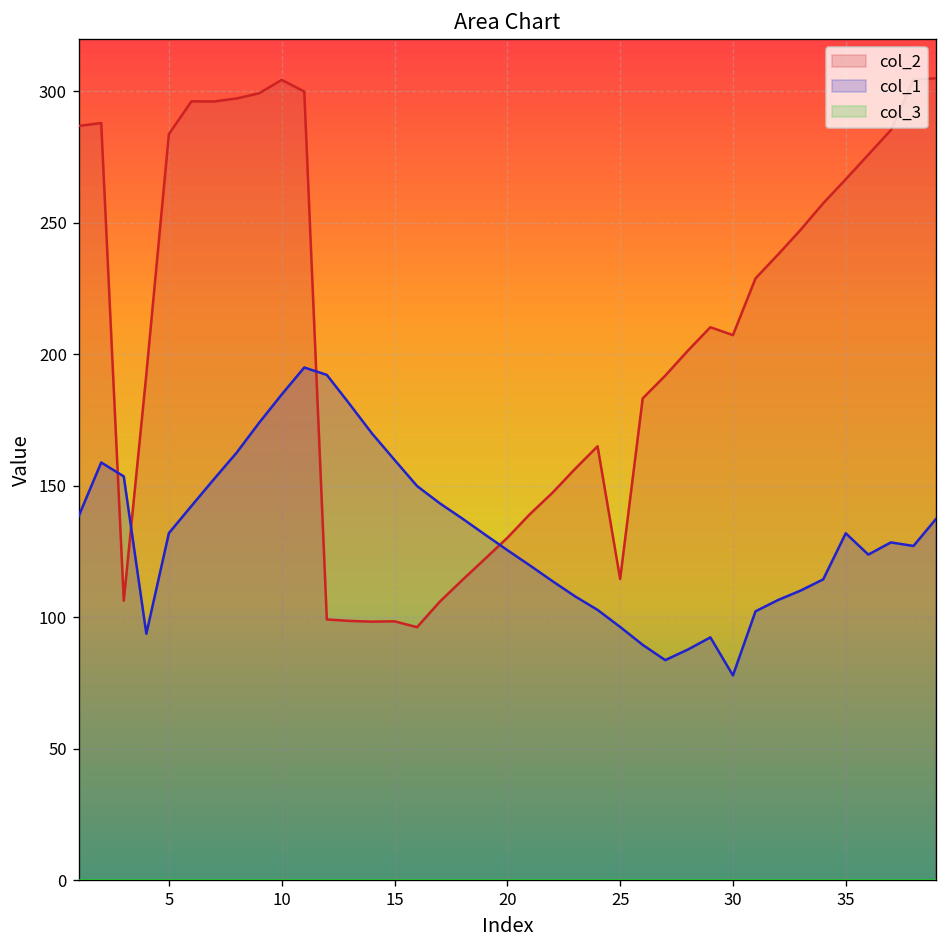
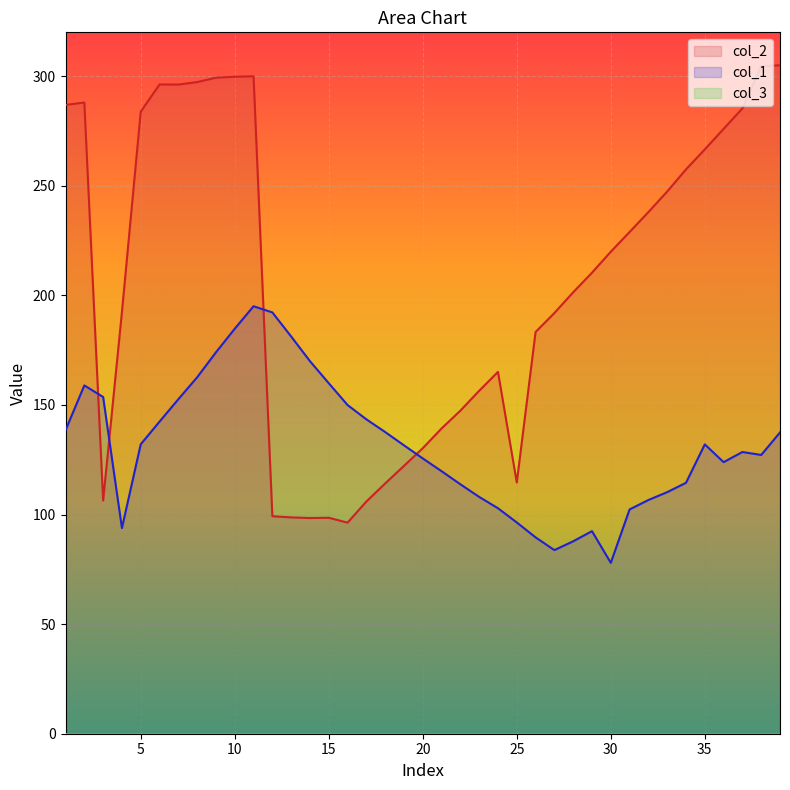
  {
    "col_2": {
      "5": 284,
-     "10": 304,
+     "10": 300,
      "15": 99,
      "20": 130,
      "25": 115,
-     "30": 207,
+     "30": 220,
      "35": 267
    },
    "col_1": {
      "5": 132,
      "10": 185,
      "15": 160,
      "20": 126,
      "25": 96,
      "30": 78,
      "35": 132
    },
    "col_3": {
      "5": 0,
      "10": 0,
      "15": 0,
      "20": 0,
      "25": 0,
      "30": 0,
      "35": 0
    }
  }
